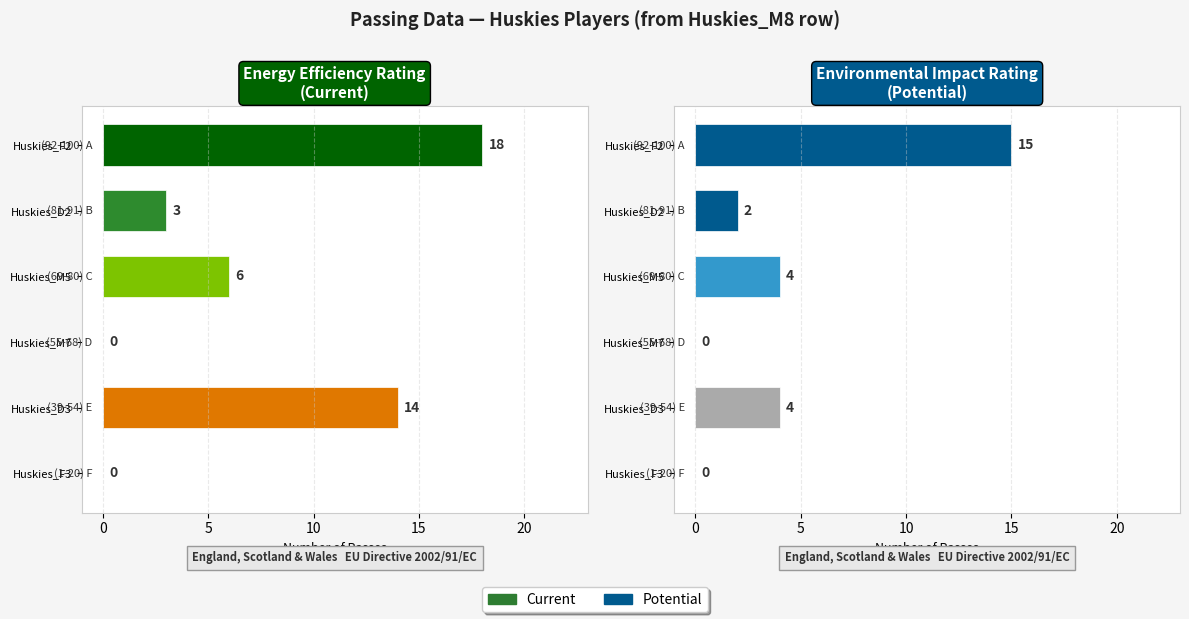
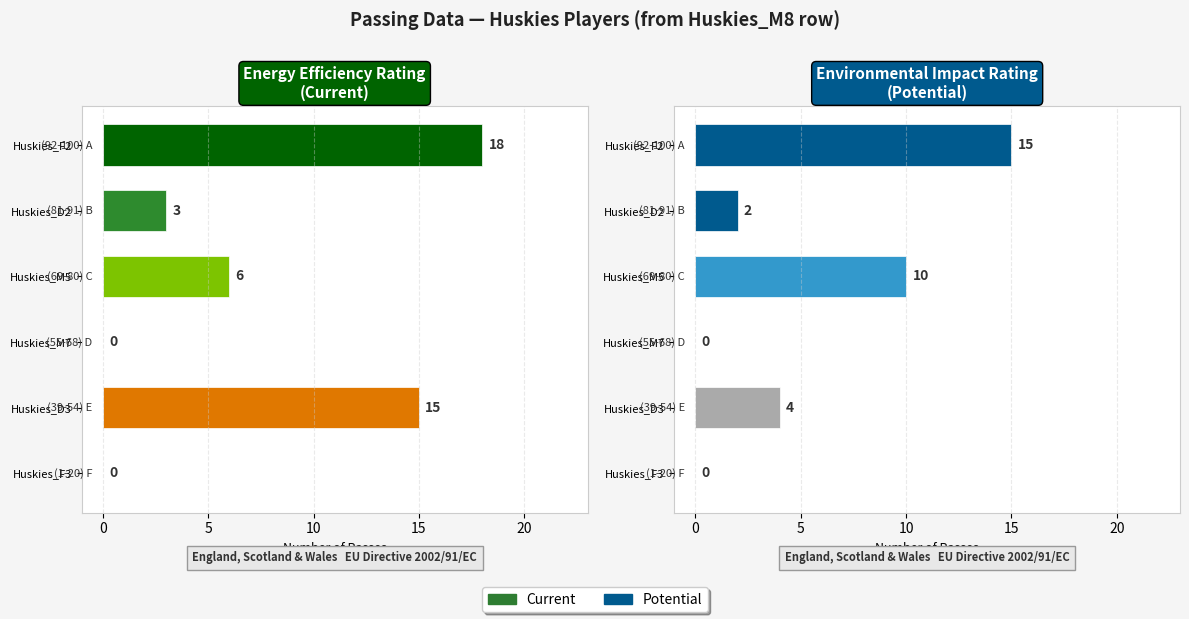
  {
    "Energy Efficiency Rating (Current)": {
      "Huskies_F2": 18,
      "Huskies_D2": 3,
      "Huskies_M5": 6,
      "Huskies_M7": 0,
-     "Huskies_D3": 14,
+     "Huskies_D3": 15,
      "Huskies_F3": 0
    },
    "Environmental Impact Rating (Potential)": {
      "Huskies_F2": 15,
      "Huskies_D2": 2,
-     "Huskies_M5": 4,
+     "Huskies_M5": 10,
      "Huskies_M7": 0,
      "Huskies_D3": 4,
      "Huskies_F3": 0
    }
  }
